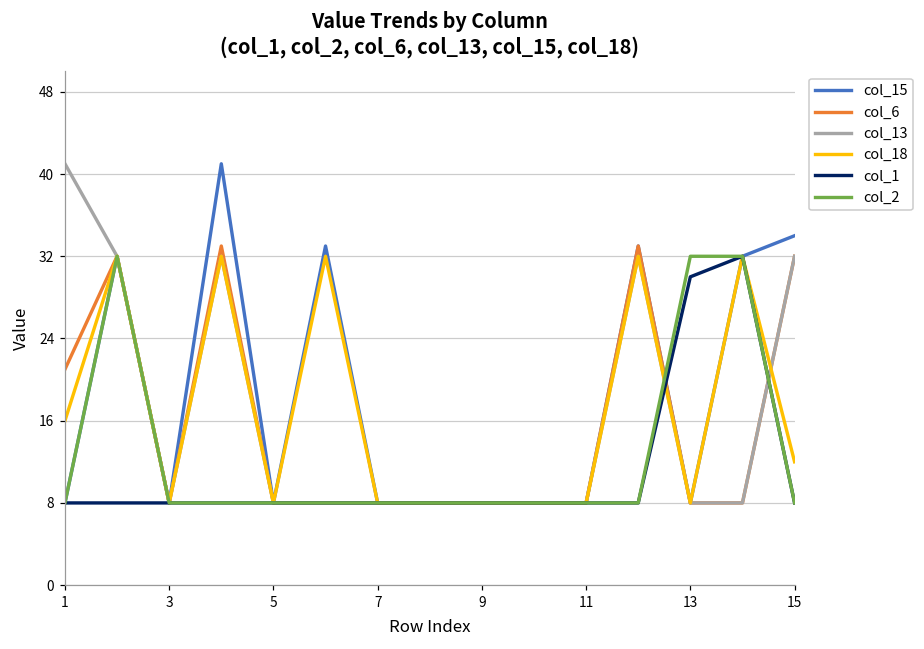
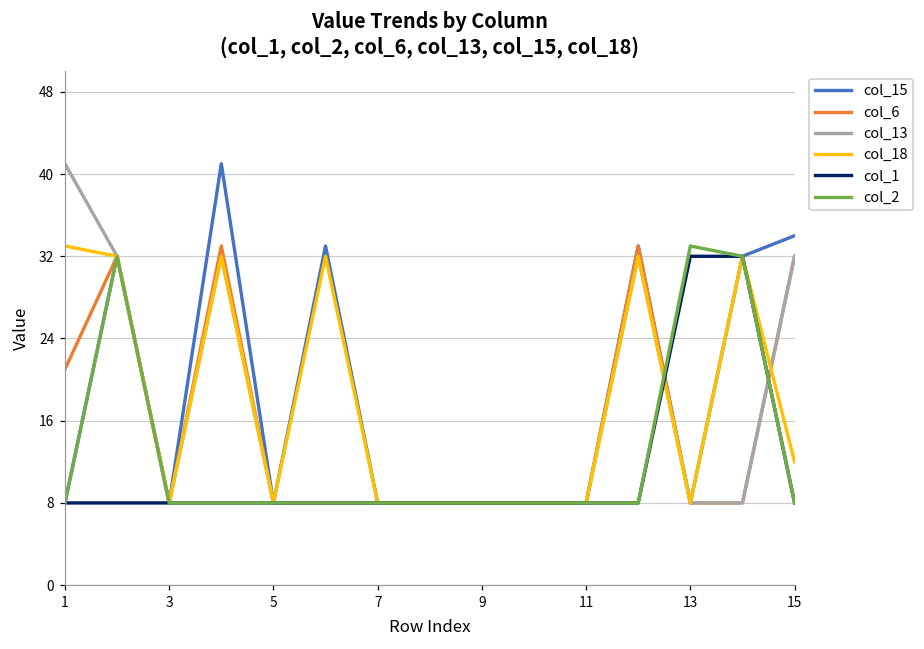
  {
    "col_15": {
      "15": 34
    },
    "col_6": {
      "1": 21
    },
    "col_13": {
      "1": 41
    },
    "col_18": {
-     "1": 16,
+     "1": 33,
      "15": 12
    },
    "col_1": {
-     "13": 30
+     "13": 32
    },
    "col_2": {
-     "13": 32
+     "13": 33
    }
  }
